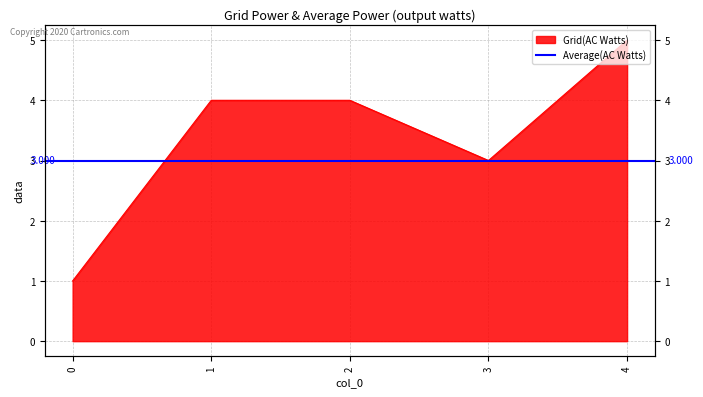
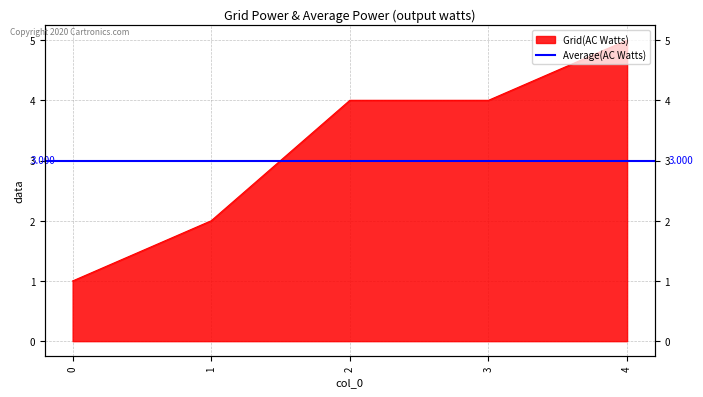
  {
    "0": 1,
-   "1": 4,
+   "1": 2,
    "2": 4,
-   "3": 3
+   "3": 4
  }
